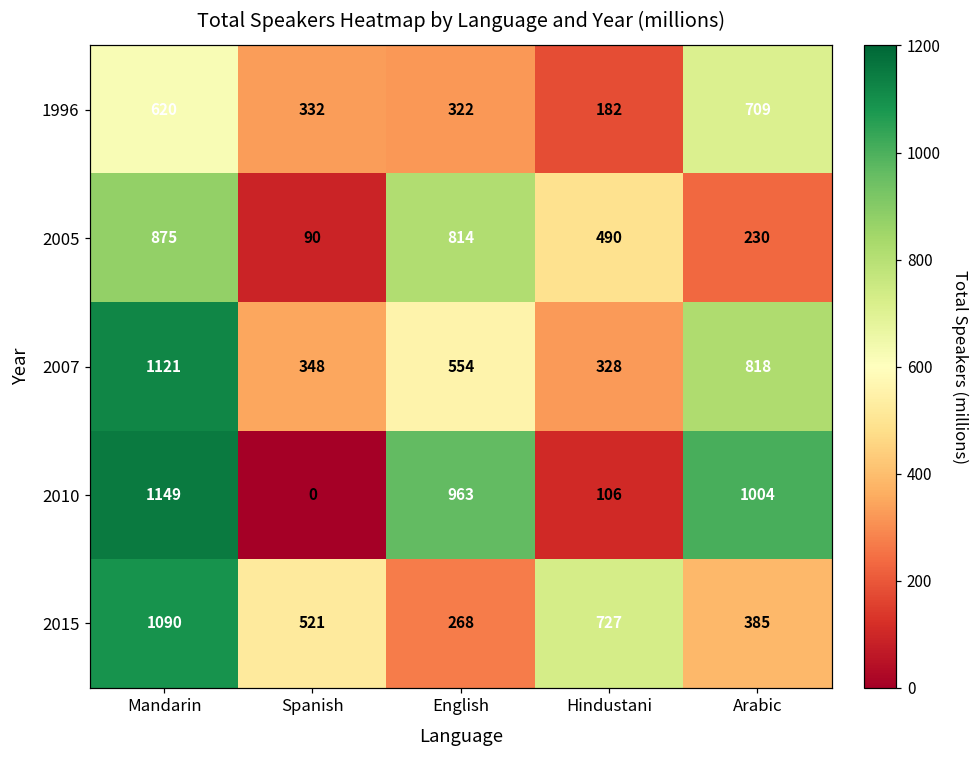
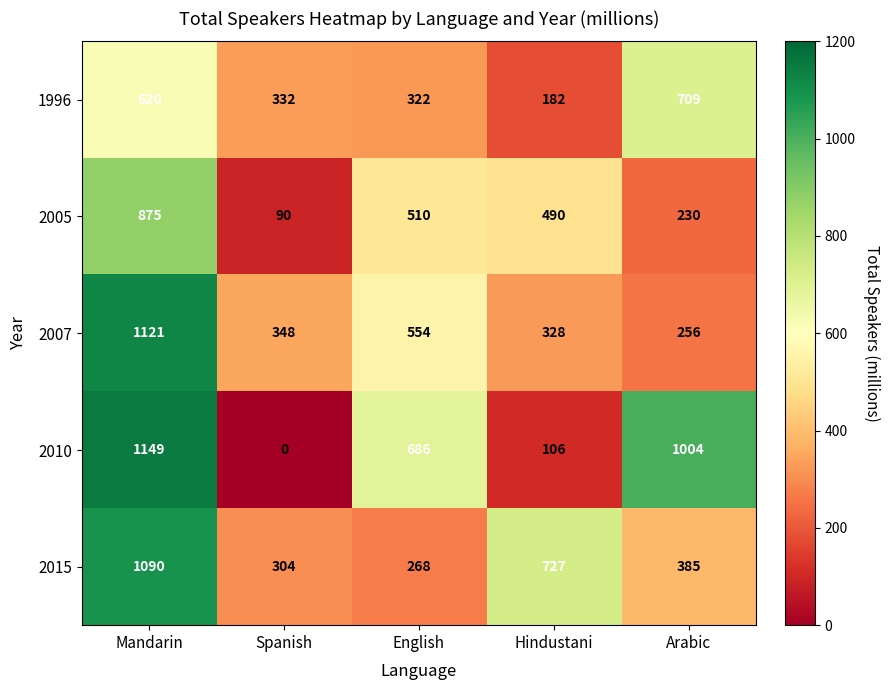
  {
    "1996": {
      "Mandarin": 620,
      "Spanish": 332,
      "English": 322,
      "Hindustani": 182,
      "Arabic": 709
    },
    "2005": {
      "Mandarin": 875,
      "Spanish": 90,
-     "English": 814,
+     "English": 510,
      "Hindustani": 490,
      "Arabic": 230
    },
    "2007": {
      "Mandarin": 1121,
      "Spanish": 348,
      "English": 554,
      "Hindustani": 328,
-     "Arabic": 818
+     "Arabic": 256
    },
    "2010": {
      "Mandarin": 1149,
      "Spanish": 0,
-     "English": 963,
+     "English": 686,
      "Hindustani": 106,
      "Arabic": 1004
    },
    "2015": {
      "Mandarin": 1090,
-     "Spanish": 521,
+     "Spanish": 304,
      "English": 268,
      "Hindustani": 727,
      "Arabic": 385
    }
  }
